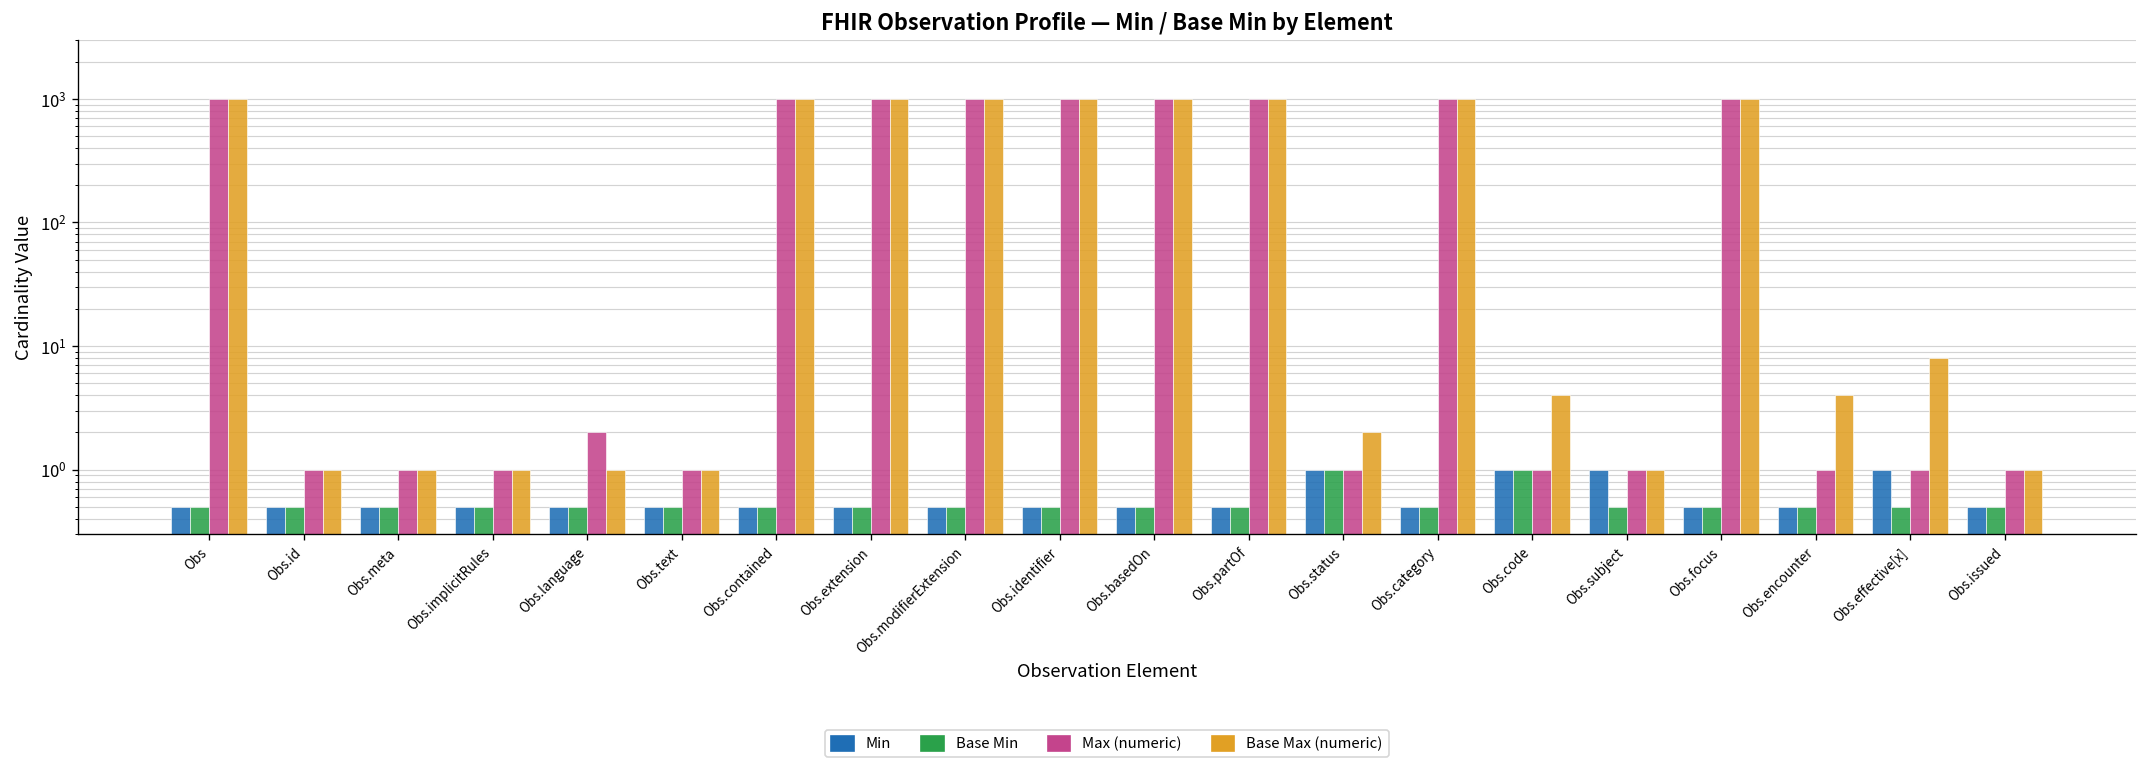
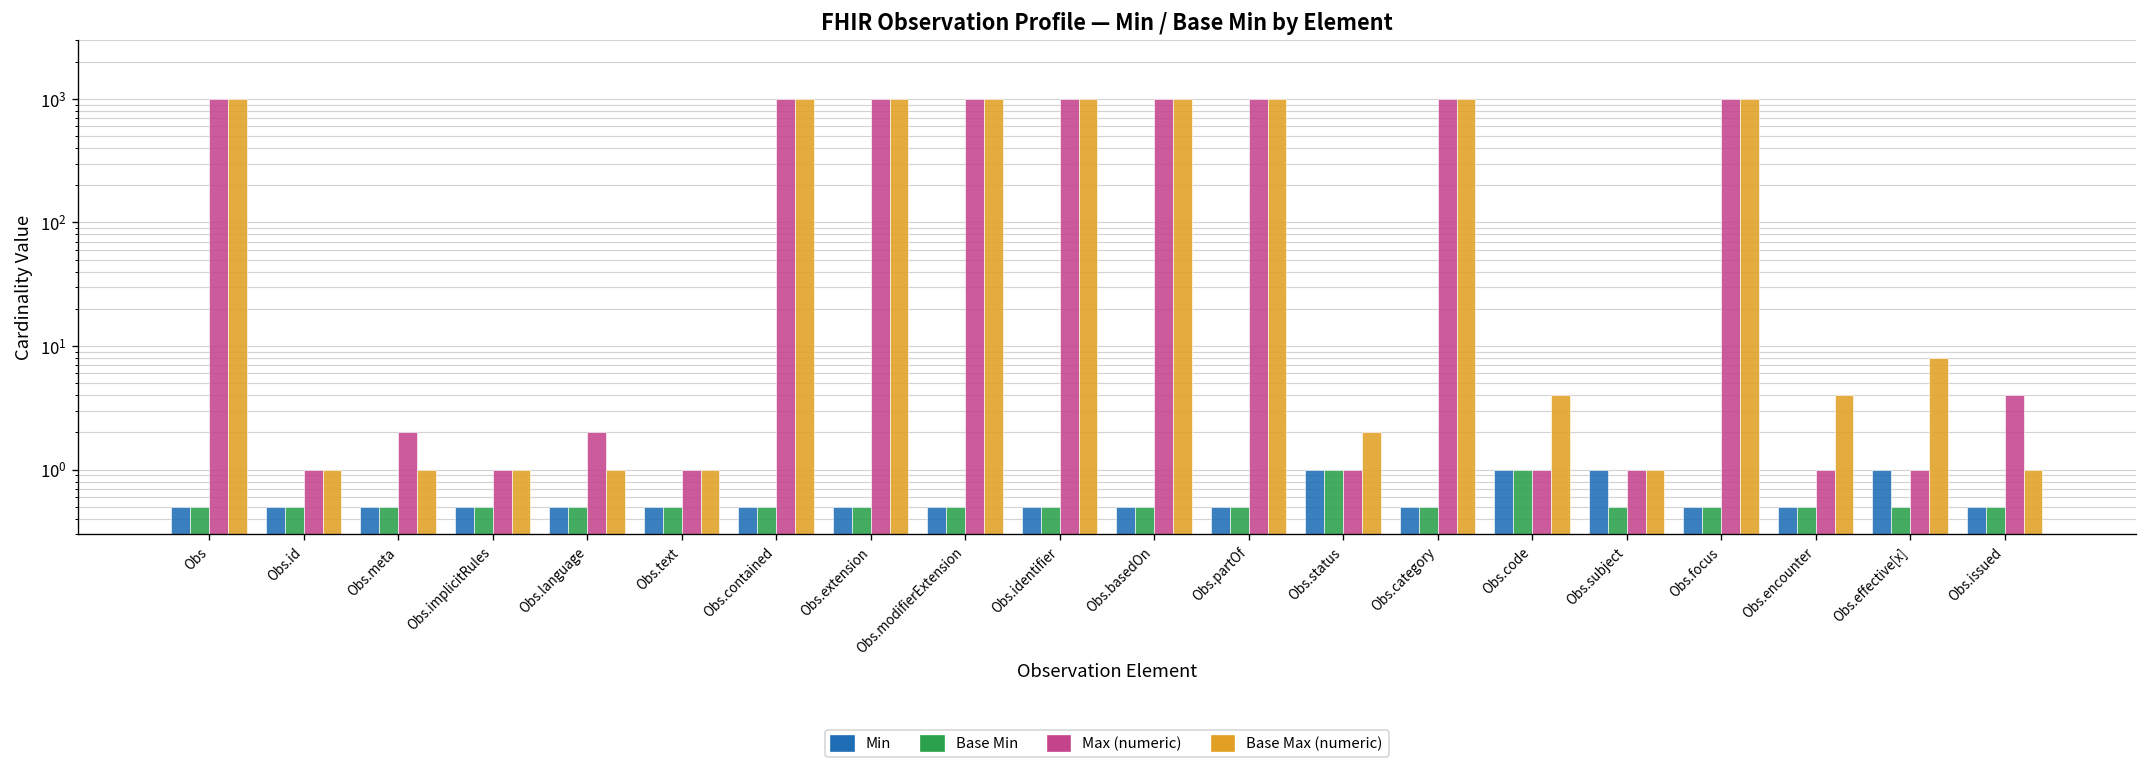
  {
    "Min": {
      "Obs": 0.5,
      "Obs.id": 0.5,
      "Obs.meta": 0.5,
      "Obs.implicitRules": 0.5,
      "Obs.language": 0.5,
      "Obs.text": 0.5,
      "Obs.contained": 0.5,
      "Obs.extension": 0.5,
      "Obs.modifierExtension": 0.5,
      "Obs.identifier": 0.5,
      "Obs.basedOn": 0.5,
      "Obs.partOf": 0.5,
      "Obs.status": 1,
      "Obs.category": 0.5,
      "Obs.code": 1,
      "Obs.subject": 1,
      "Obs.focus": 0.5,
      "Obs.encounter": 0.5,
      "Obs.effective[x]": 1,
      "Obs.issued": 0.5
    },
    "Base Min": {
      "Obs": 0.5,
      "Obs.id": 0.5,
      "Obs.meta": 0.5,
      "Obs.implicitRules": 0.5,
      "Obs.language": 0.5,
      "Obs.text": 0.5,
      "Obs.contained": 0.5,
      "Obs.extension": 0.5,
      "Obs.modifierExtension": 0.5,
      "Obs.identifier": 0.5,
      "Obs.basedOn": 0.5,
      "Obs.partOf": 0.5,
      "Obs.status": 1,
      "Obs.category": 0.5,
      "Obs.code": 1,
      "Obs.subject": 0.5,
      "Obs.focus": 0.5,
      "Obs.encounter": 0.5,
      "Obs.effective[x]": 0.5,
      "Obs.issued": 0.5
    },
    "Max (numeric)": {
      "Obs": 1000,
      "Obs.id": 1,
-     "Obs.meta": 1,
+     "Obs.meta": 2,
      "Obs.implicitRules": 1,
      "Obs.language": 2,
      "Obs.text": 1,
      "Obs.contained": 1000,
      "Obs.extension": 1000,
      "Obs.modifierExtension": 1000,
      "Obs.identifier": 1000,
      "Obs.basedOn": 1000,
      "Obs.partOf": 1000,
      "Obs.status": 1,
      "Obs.category": 1000,
      "Obs.code": 1,
      "Obs.subject": 1,
      "Obs.focus": 1000,
      "Obs.encounter": 1,
      "Obs.effective[x]": 1,
-     "Obs.issued": 1
+     "Obs.issued": 4
    },
    "Base Max (numeric)": {
      "Obs": 1000,
      "Obs.id": 1,
      "Obs.meta": 1,
      "Obs.implicitRules": 1,
      "Obs.language": 1,
      "Obs.text": 1,
      "Obs.contained": 1000,
      "Obs.extension": 1000,
      "Obs.modifierExtension": 1000,
      "Obs.identifier": 1000,
      "Obs.basedOn": 1000,
      "Obs.partOf": 1000,
      "Obs.status": 2,
      "Obs.category": 1000,
      "Obs.code": 4,
      "Obs.subject": 1,
      "Obs.focus": 1000,
      "Obs.encounter": 4,
      "Obs.effective[x]": 8,
      "Obs.issued": 1
    }
  }
